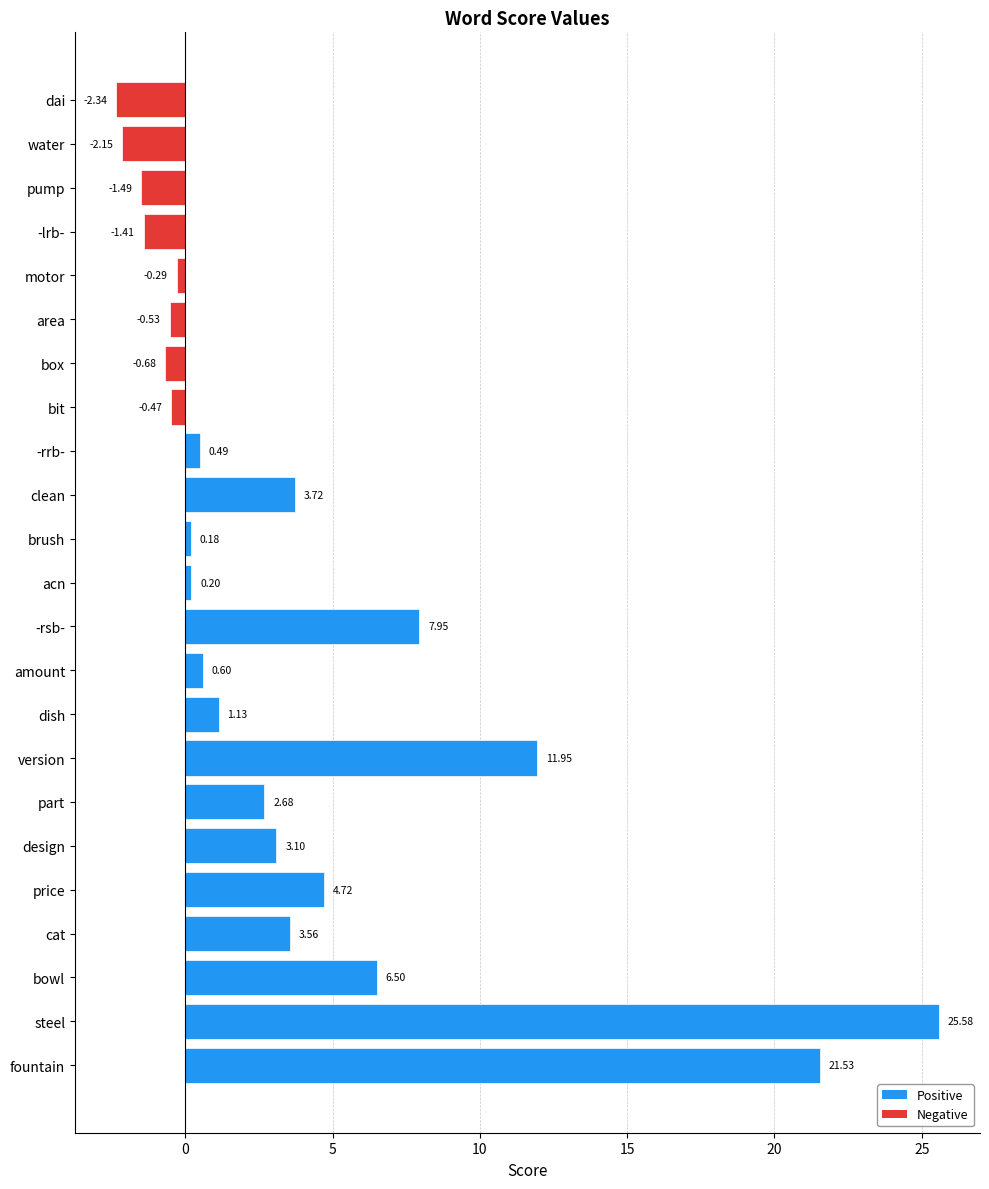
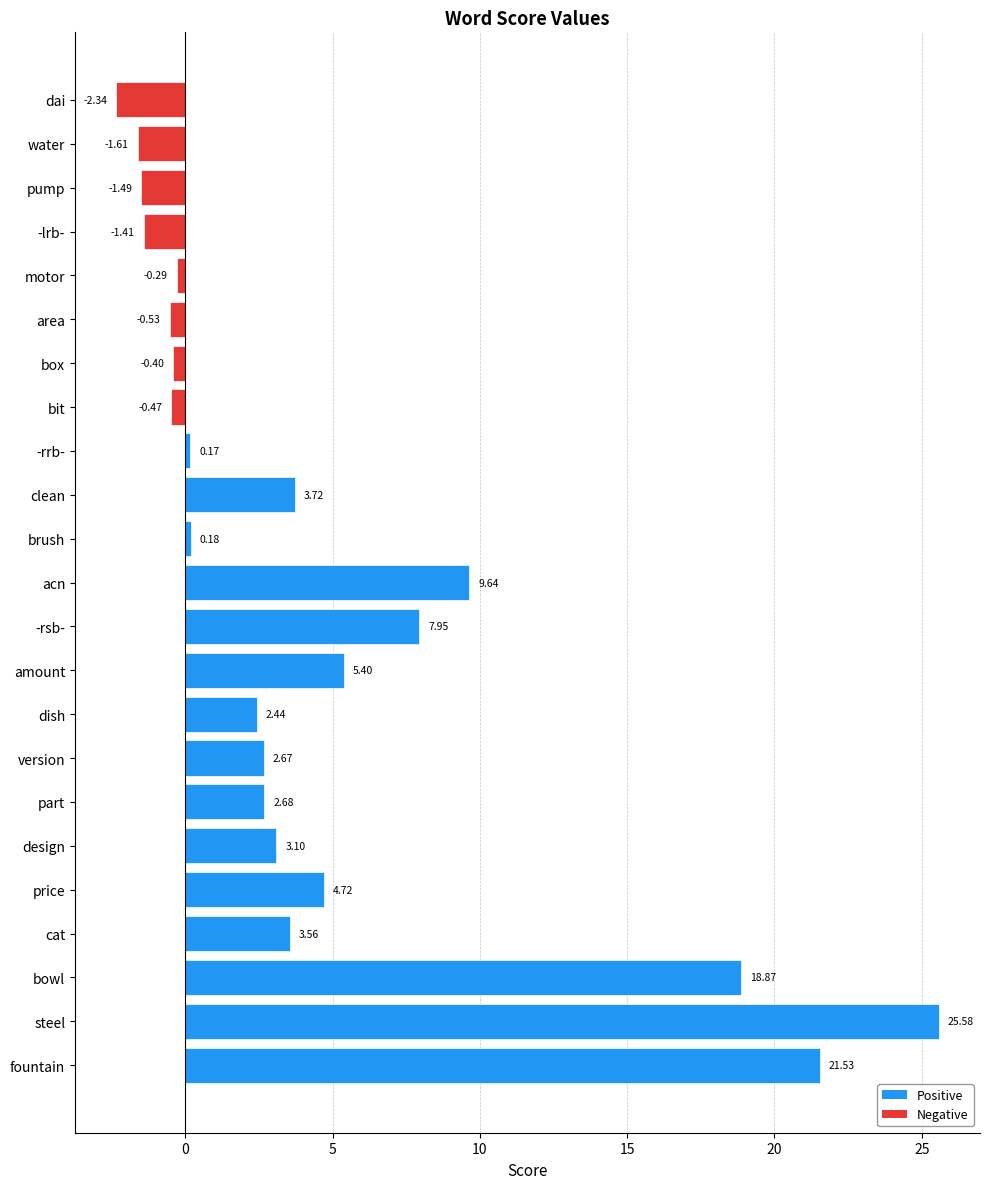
  {
    "dai": -2.34,
-   "water": -2.15,
+   "water": -1.61,
    "pump": -1.49,
    "-lrb-": -1.41,
    "motor": -0.29,
    "area": -0.53,
-   "box": -0.68,
+   "box": -0.40,
    "bit": -0.47,
-   "-rrb-": 0.49,
+   "-rrb-": 0.17,
    "clean": 3.72,
    "brush": 0.18,
-   "acn": 0.20,
+   "acn": 9.64,
    "-rsb-": 7.95,
-   "amount": 0.60,
-   "dish": 1.13,
-   "version": 11.95,
+   "amount": 5.40,
+   "dish": 2.44,
+   "version": 2.67,
    "part": 2.68,
    "design": 3.10,
    "price": 4.72,
    "cat": 3.56,
-   "bowl": 6.50,
+   "bowl": 18.87,
    "steel": 25.58,
    "fountain": 21.53
  }
